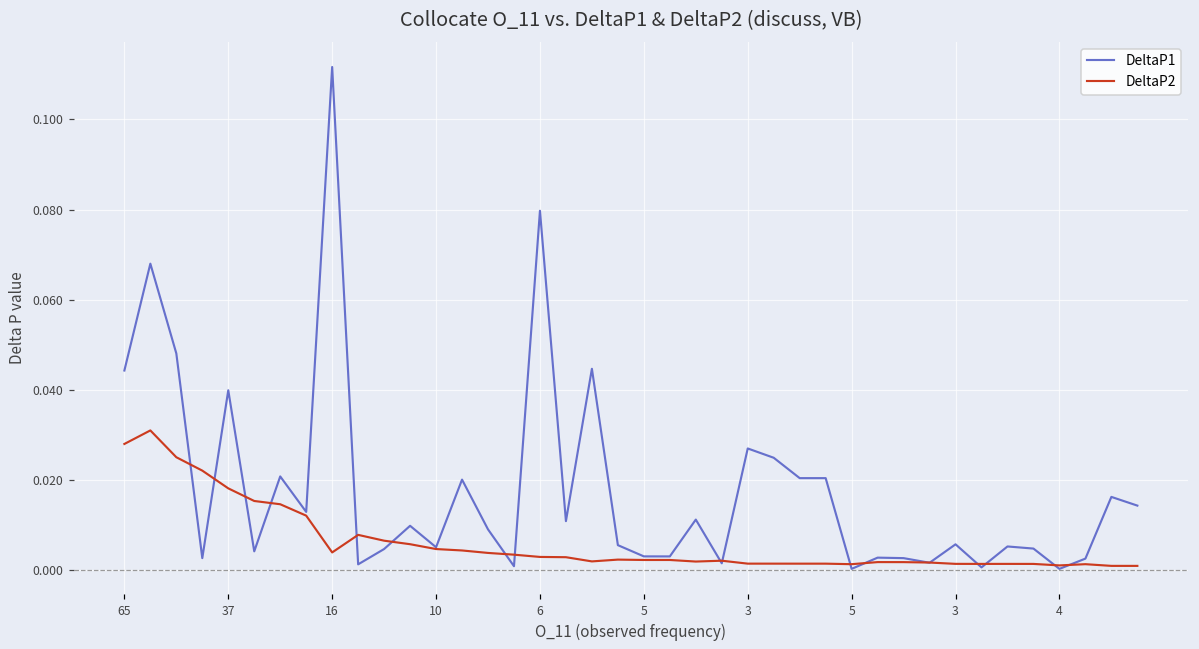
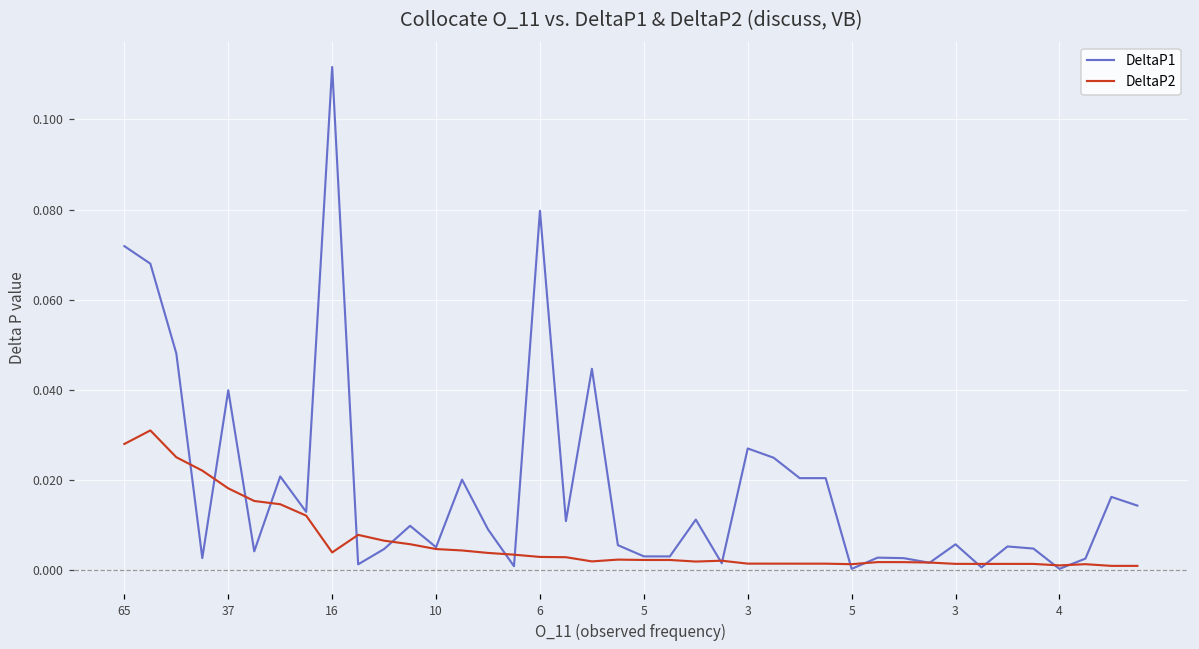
  {
    "DeltaP1": {
-     "65": 0.044,
+     "65": 0.072,
      "16": 0.112,
      "4": 0.000
    },
    "DeltaP2": {
      "65": 0.028,
      "16": 0.004,
      "4": 0.001
    }
  }
